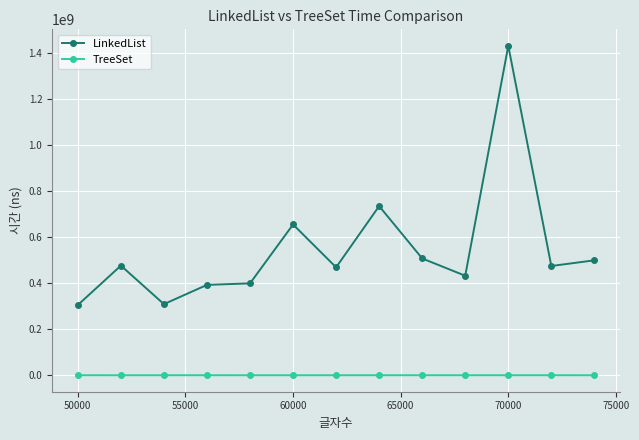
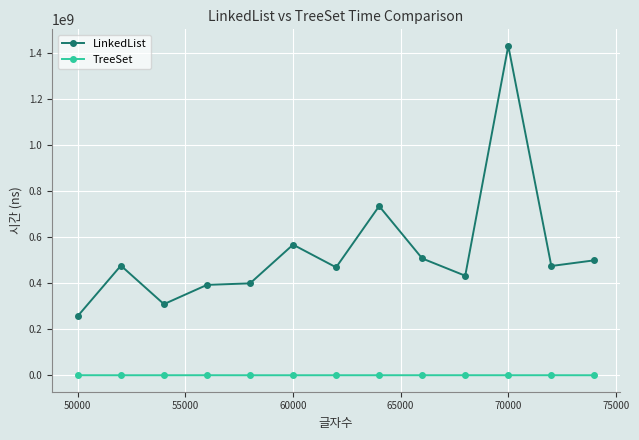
  {
    "LinkedList": {
-     "50000": 310000000,
-     "60000": 660000000,
+     "50000": 260000000,
+     "60000": 570000000,
      "70000": 1430000000
    },
    "TreeSet": {
      "50000": 0,
      "60000": 0,
      "70000": 0
    }
  }
